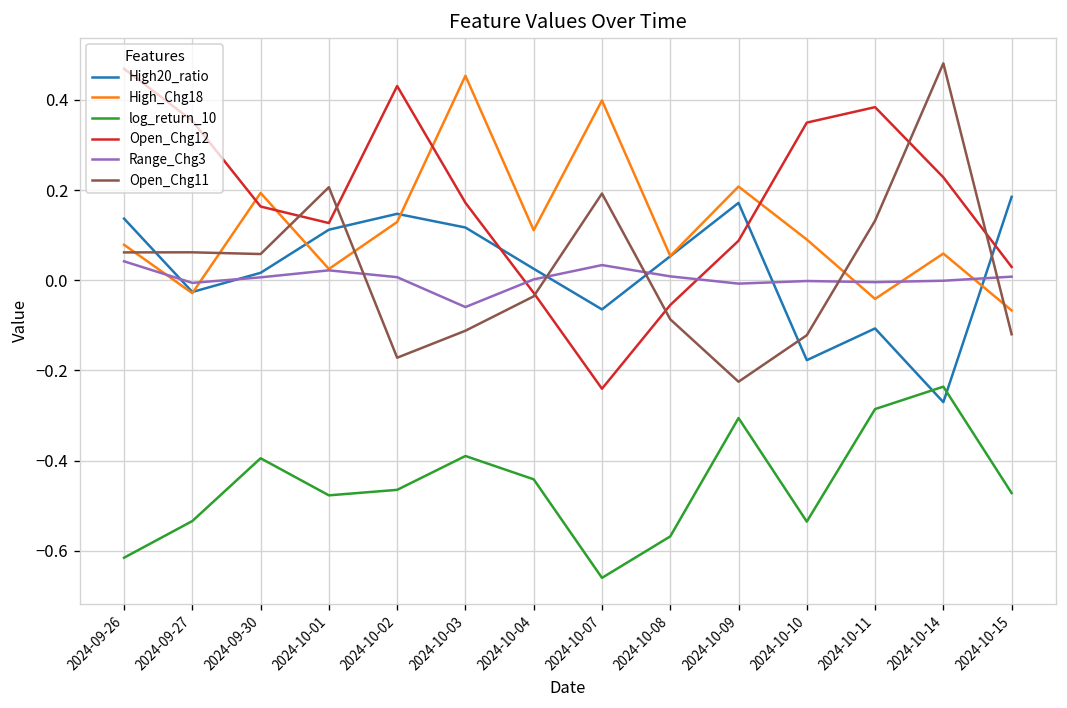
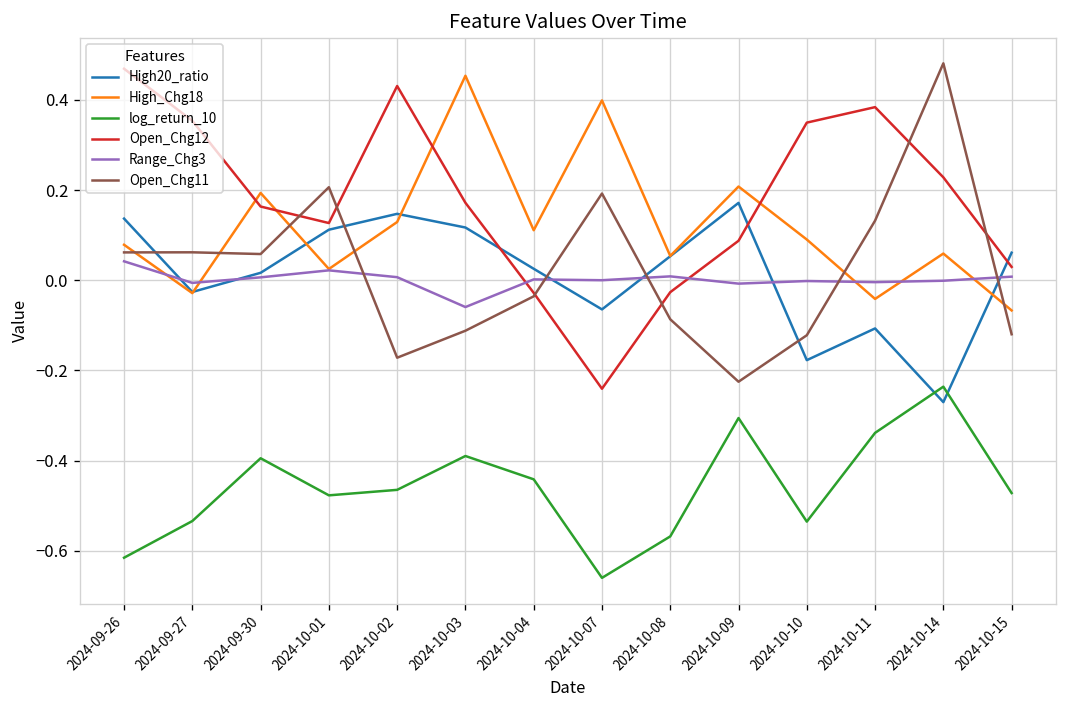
  {
    "High20_ratio": {
      "2024-09-26": 0.14,
      "2024-09-30": 0.02,
      "2024-10-01": 0.11,
      "2024-10-02": 0.15,
      "2024-10-03": 0.12,
      "2024-10-04": 0.03,
      "2024-10-07": -0.06,
      "2024-10-09": 0.17,
      "2024-10-10": -0.18,
      "2024-10-11": -0.11,
      "2024-10-14": -0.27,
-     "2024-10-15": 0.19
+     "2024-10-15": 0.06
    },
    "High_Chg18": {
      "2024-09-26": 0.08,
      "2024-09-30": 0.19,
      "2024-10-02": 0.13,
      "2024-10-03": 0.45,
      "2024-10-04": 0.11,
      "2024-10-07": 0.40,
      "2024-10-09": 0.21,
      "2024-10-10": 0.09,
      "2024-10-11": -0.04,
      "2024-10-14": 0.06,
      "2024-10-15": -0.07
    },
    "log_return_10": {
      "2024-09-26": -0.62,
      "2024-09-27": -0.53,
      "2024-09-30": -0.39,
      "2024-10-01": -0.48,
      "2024-10-02": -0.46,
      "2024-10-03": -0.39,
      "2024-10-04": -0.44,
      "2024-10-07": -0.66,
      "2024-10-08": -0.57,
      "2024-10-09": -0.31,
      "2024-10-10": -0.54,
-     "2024-10-11": -0.29,
+     "2024-10-11": -0.34,
      "2024-10-14": -0.24,
      "2024-10-15": -0.47
    },
    "Open_Chg12": {
      "2024-09-30": 0.16,
      "2024-10-01": 0.13,
      "2024-10-02": 0.43,
      "2024-10-03": 0.17,
      "2024-10-04": -0.03,
      "2024-10-07": -0.24,
-     "2024-10-08": -0.05,
+     "2024-10-08": -0.03,
      "2024-10-09": 0.09,
      "2024-10-10": 0.35,
      "2024-10-11": 0.38,
      "2024-10-14": 0.23,
      "2024-10-15": 0.03
    },
    "Range_Chg3": {
      "2024-09-26": 0.04,
      "2024-09-27": -0.01,
      "2024-09-30": 0.01,
      "2024-10-02": 0.01,
      "2024-10-03": -0.06,
      "2024-10-04": 0.00,
-     "2024-10-07": 0.03,
+     "2024-10-07": 0.00,
      "2024-10-08": 0.01,
      "2024-10-09": -0.01,
      "2024-10-10": 0.00,
      "2024-10-11": 0.00,
      "2024-10-14": 0.00,
      "2024-10-15": 0.01
    },
    "Open_Chg11": {
      "2024-09-26": 0.06,
      "2024-09-27": 0.06,
      "2024-09-30": 0.06,
      "2024-10-01": 0.21,
      "2024-10-02": -0.17,
      "2024-10-03": -0.11,
      "2024-10-04": -0.04,
      "2024-10-07": 0.19,
      "2024-10-08": -0.09,
      "2024-10-09": -0.22,
      "2024-10-10": -0.12,
      "2024-10-11": 0.13,
      "2024-10-14": 0.48,
      "2024-10-15": -0.12
    }
  }
